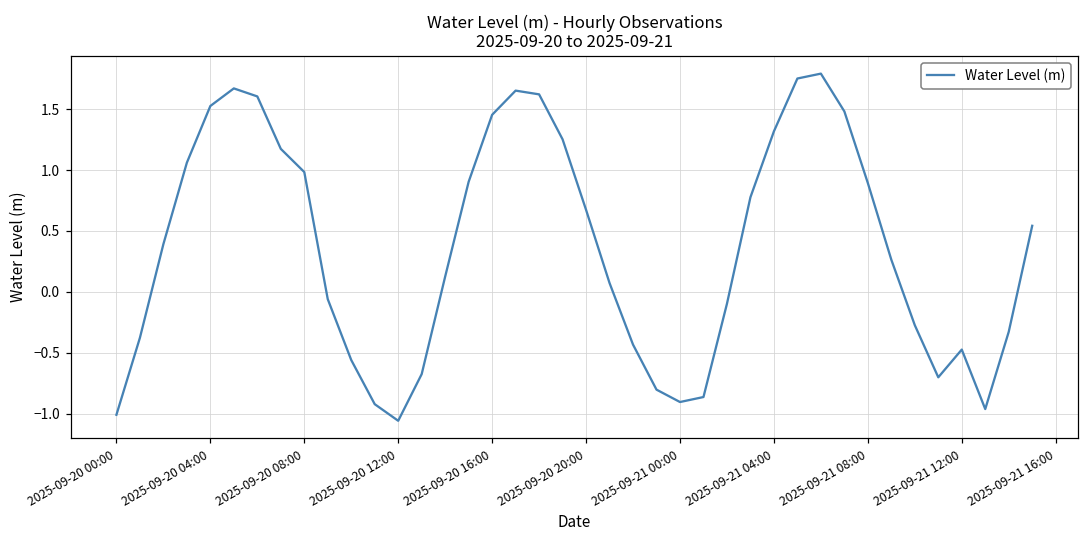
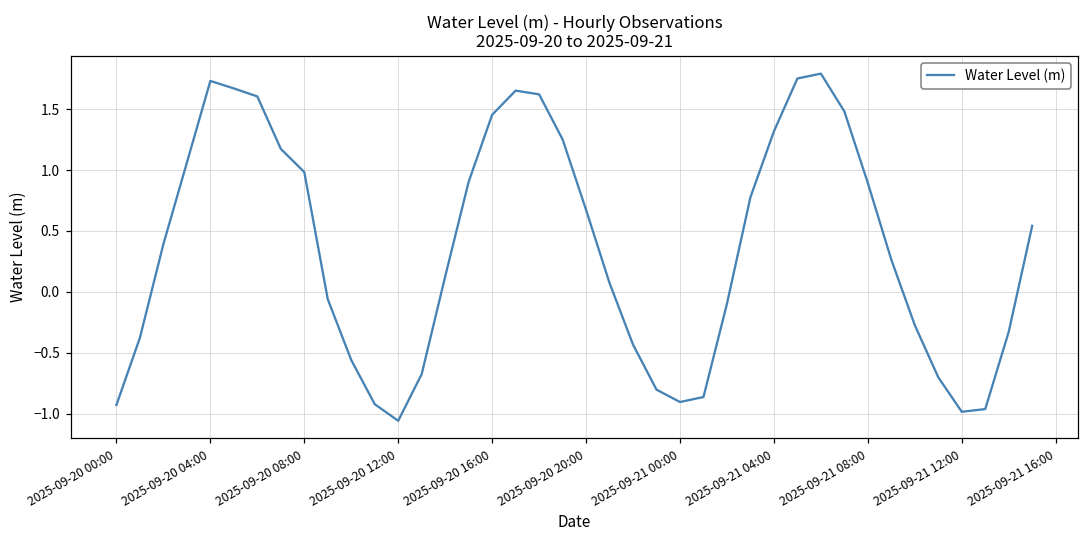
  {
-   "2025-09-20 00:00": -1.01,
-   "2025-09-20 04:00": 1.53,
+   "2025-09-20 00:00": -0.93,
+   "2025-09-20 04:00": 1.73,
    "2025-09-20 08:00": 0.98,
    "2025-09-20 12:00": -1.06,
    "2025-09-20 16:00": 1.45,
    "2025-09-20 20:00": 0.67,
    "2025-09-21 00:00": -0.90,
    "2025-09-21 04:00": 1.32,
    "2025-09-21 08:00": 0.89,
-   "2025-09-21 12:00": -0.47
+   "2025-09-21 12:00": -0.98
  }
